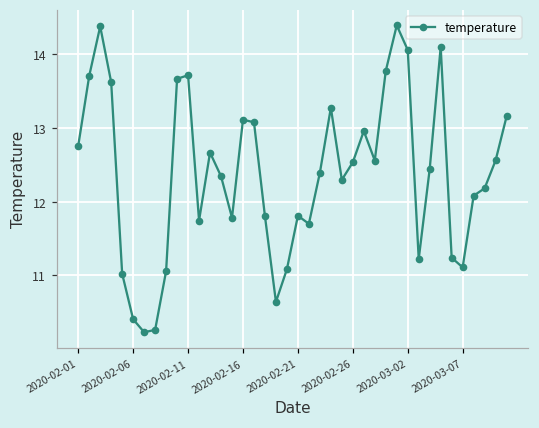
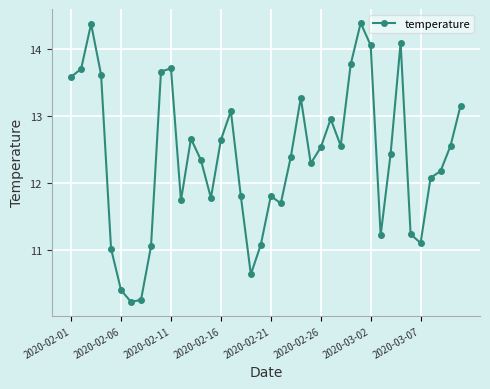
  {
-   "2020-02-01": 12.8,
+   "2020-02-01": 13.6,
    "2020-02-06": 10.4,
    "2020-02-11": 13.7,
-   "2020-02-16": 13.1,
+   "2020-02-16": 12.6,
    "2020-02-21": 11.8,
    "2020-02-26": 12.5,
    "2020-03-02": 14.1,
    "2020-03-07": 11.1
  }
